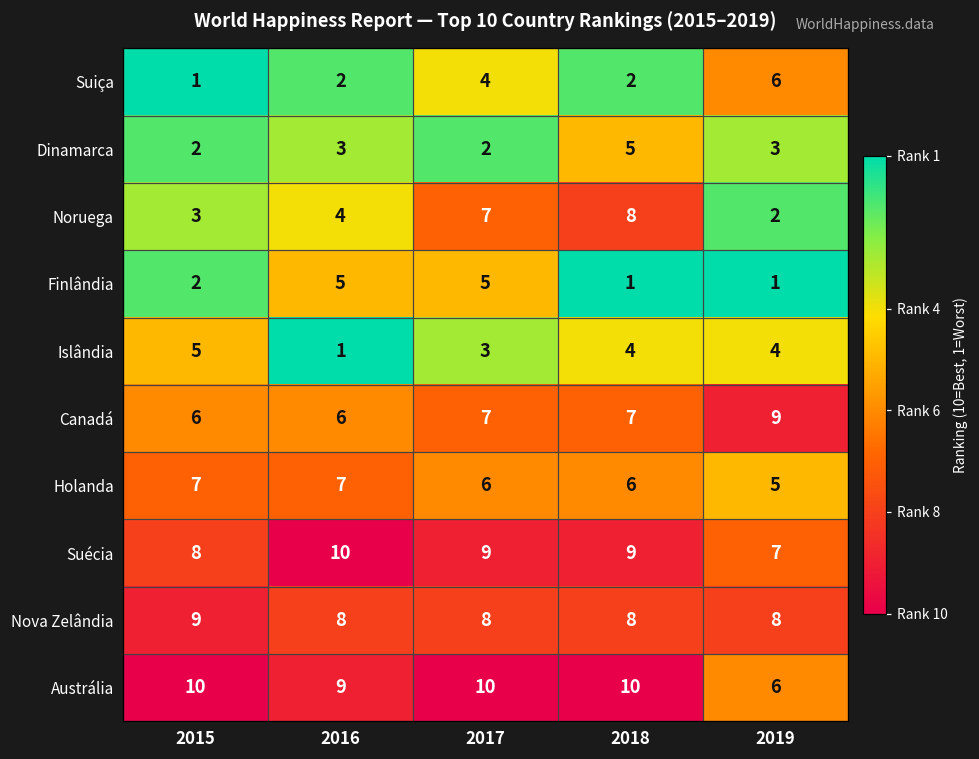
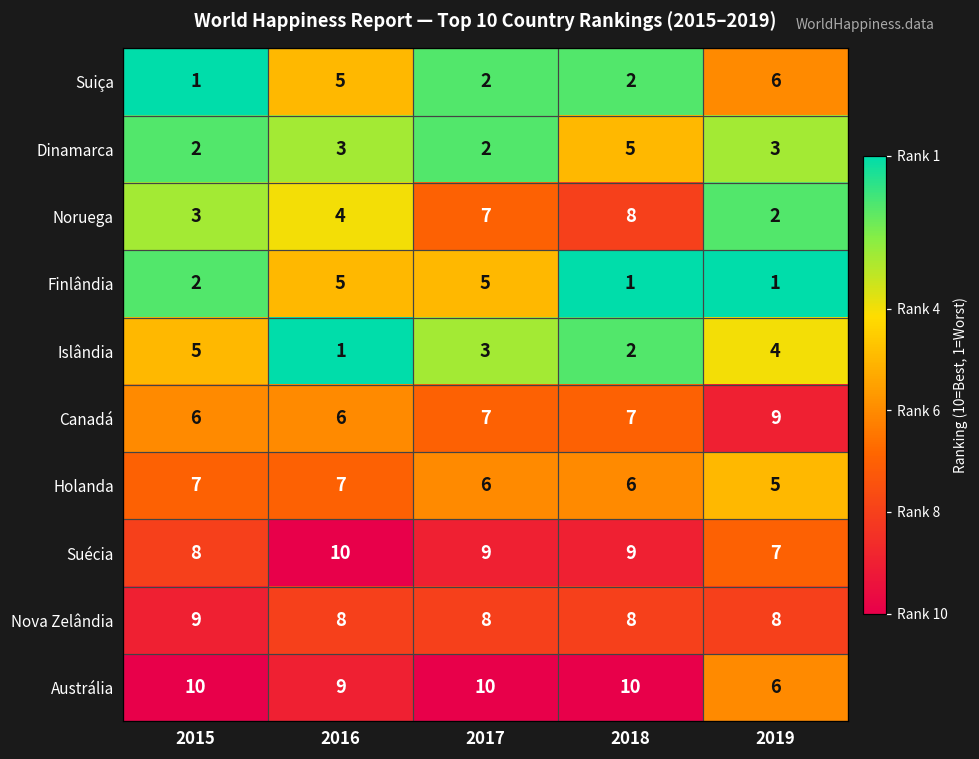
  {
    "Suiça": {
      "2015": 1,
-     "2016": 2,
-     "2017": 4,
+     "2016": 5,
+     "2017": 2,
      "2018": 2,
      "2019": 6
    },
    "Dinamarca": {
      "2015": 2,
      "2016": 3,
      "2017": 2,
      "2018": 5,
      "2019": 3
    },
    "Noruega": {
      "2015": 3,
      "2016": 4,
      "2017": 7,
      "2018": 8,
      "2019": 2
    },
    "Finlândia": {
      "2015": 2,
      "2016": 5,
      "2017": 5,
      "2018": 1,
      "2019": 1
    },
    "Islândia": {
      "2015": 5,
      "2016": 1,
      "2017": 3,
-     "2018": 4,
+     "2018": 2,
      "2019": 4
    },
    "Canadá": {
      "2015": 6,
      "2016": 6,
      "2017": 7,
      "2018": 7,
      "2019": 9
    },
    "Holanda": {
      "2015": 7,
      "2016": 7,
      "2017": 6,
      "2018": 6,
      "2019": 5
    },
    "Suécia": {
      "2015": 8,
      "2016": 10,
      "2017": 9,
      "2018": 9,
      "2019": 7
    },
    "Nova Zelândia": {
      "2015": 9,
      "2016": 8,
      "2017": 8,
      "2018": 8,
      "2019": 8
    },
    "Austrália": {
      "2015": 10,
      "2016": 9,
      "2017": 10,
      "2018": 10,
      "2019": 6
    }
  }
